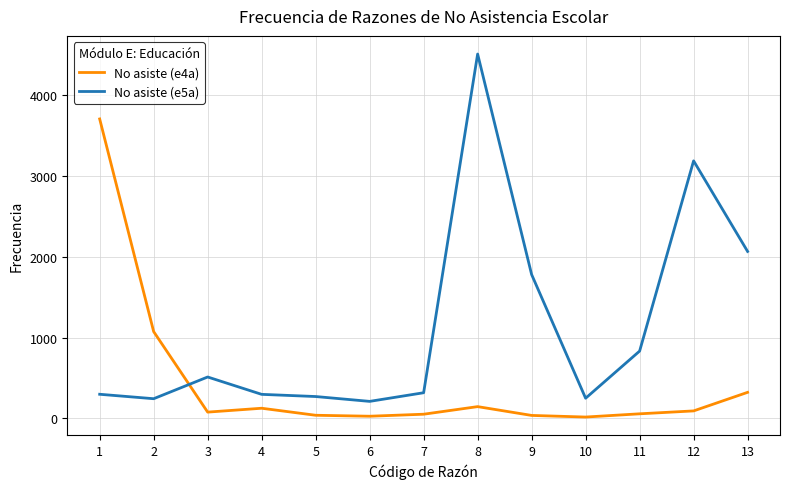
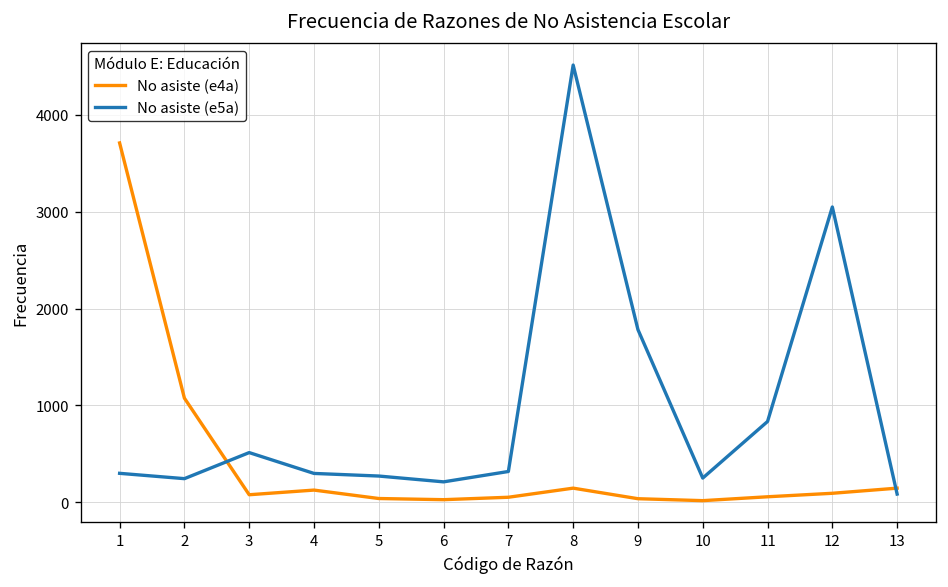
  {
    "No asiste (e4a)": {
      "1": 3700,
      "2": 1100,
      "3": 100,
      "4": 100,
      "5": 0,
      "6": 0,
      "7": 100,
      "8": 100,
      "9": 0,
      "10": 0,
      "11": 100,
      "12": 100,
-     "13": 300
+     "13": 100
    },
    "No asiste (e5a)": {
      "1": 300,
      "2": 200,
      "3": 500,
      "4": 300,
      "5": 300,
      "6": 200,
      "7": 300,
      "8": 4500,
      "9": 1800,
      "10": 300,
      "11": 800,
-     "12": 3200,
-     "13": 2100
+     "12": 3000,
+     "13": 100
    }
  }
